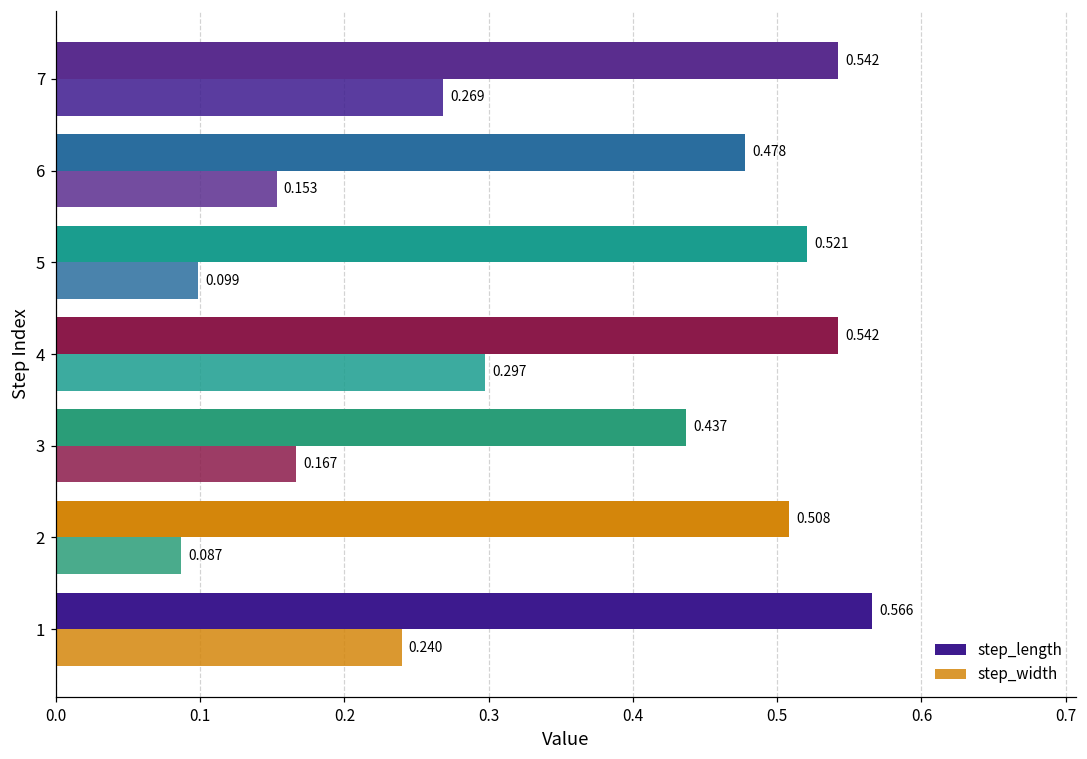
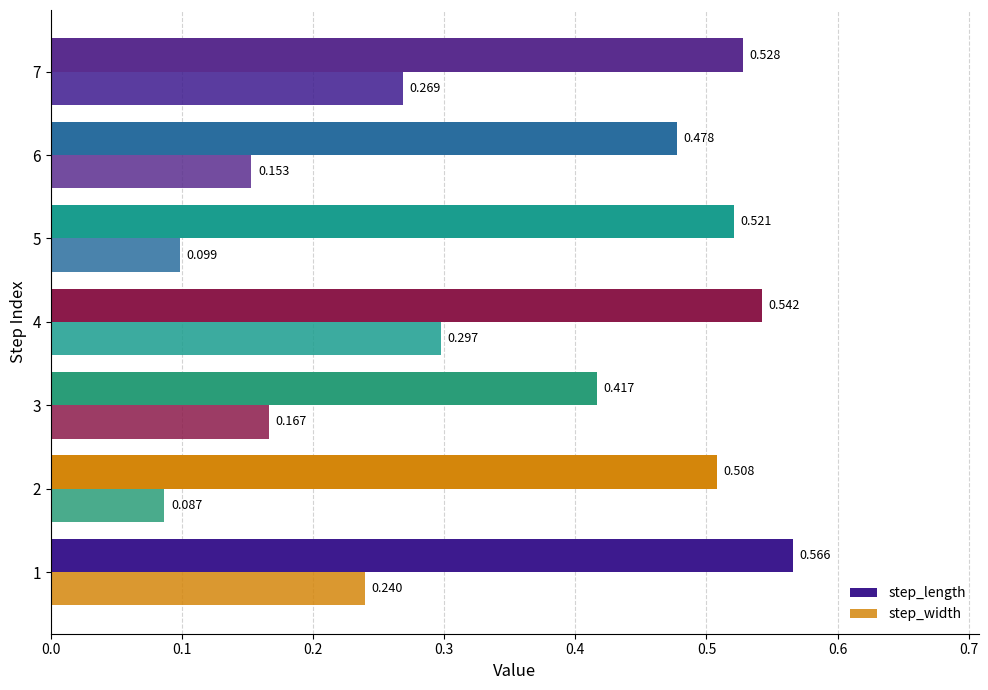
  {
    "step_length": {
-     "7": 0.542,
+     "7": 0.528,
      "6": 0.478,
      "5": 0.521,
      "4": 0.542,
-     "3": 0.437,
+     "3": 0.417,
      "2": 0.508,
      "1": 0.566
    },
    "step_width": {
      "7": 0.269,
      "6": 0.153,
      "5": 0.099,
      "4": 0.297,
      "3": 0.167,
      "2": 0.087,
      "1": 0.240
    }
  }
